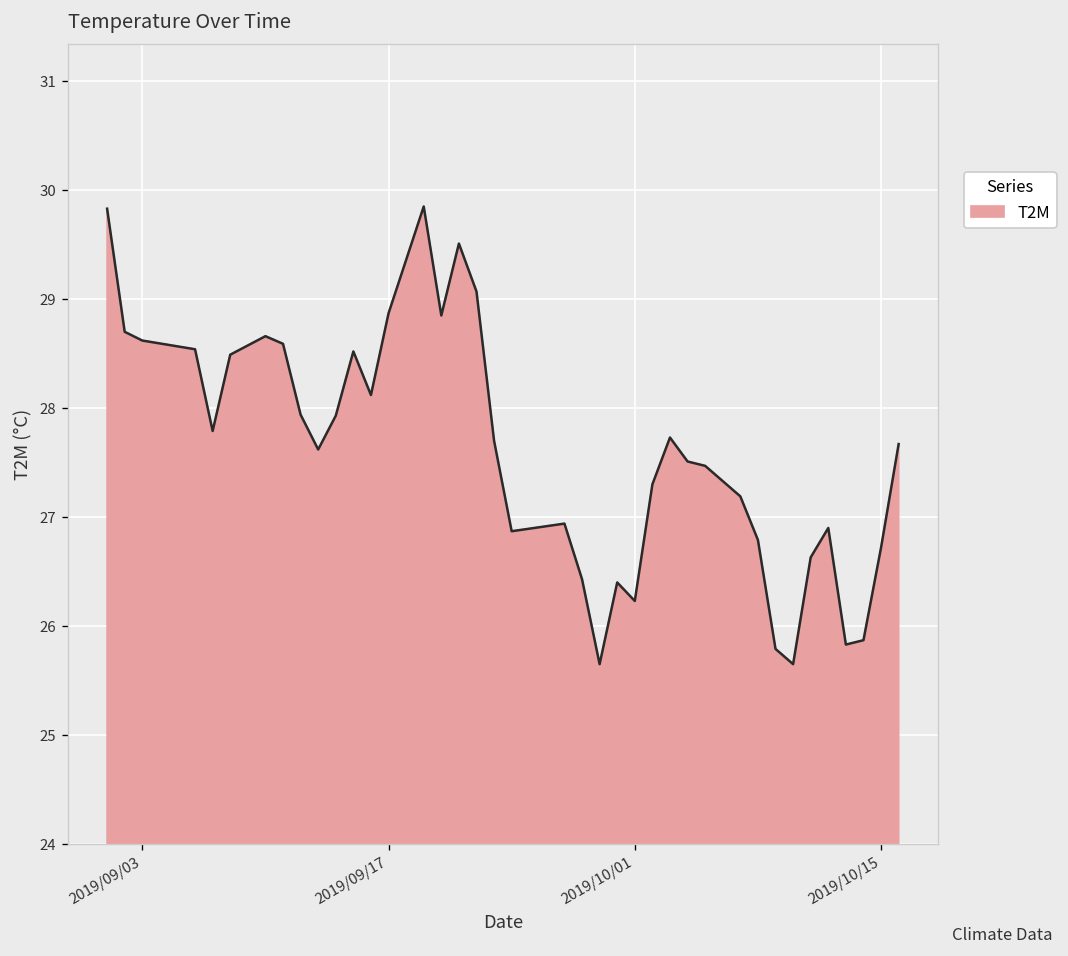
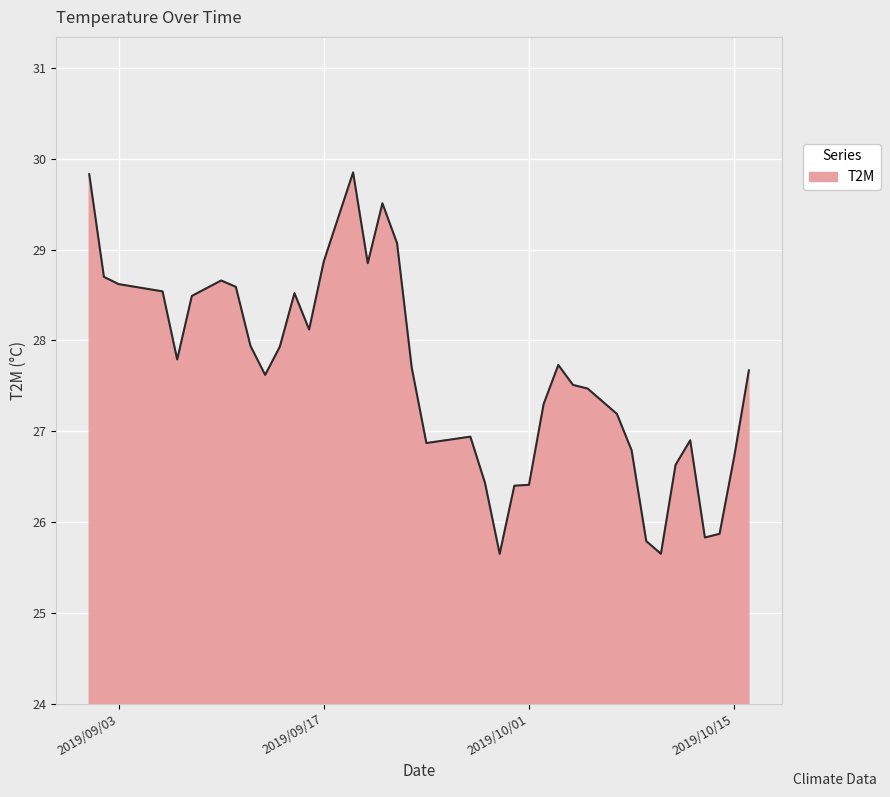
  {
    "2019/09/03": 28.6,
    "2019/09/17": 28.9,
-   "2019/10/01": 26.2,
+   "2019/10/01": 26.4,
    "2019/10/15": 26.7
  }
